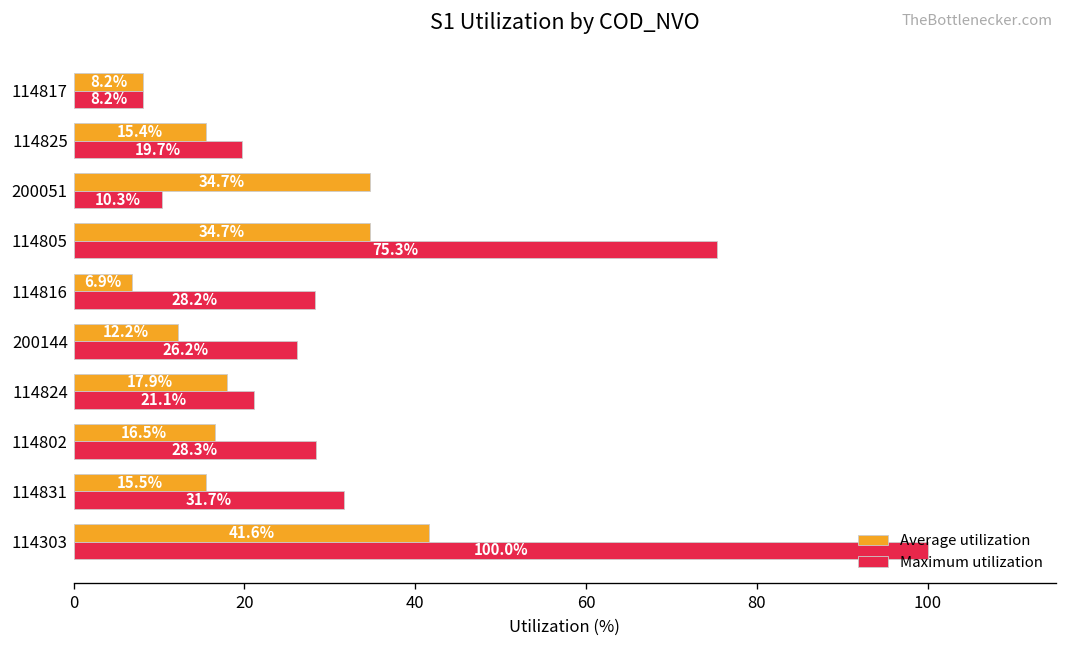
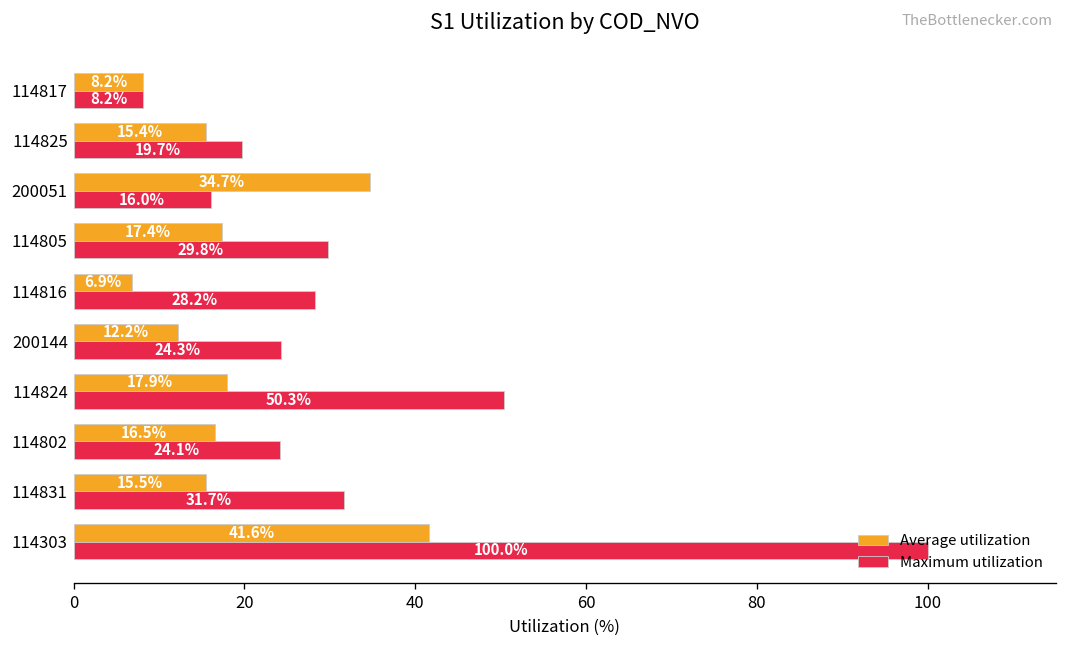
  {
    "Average utilization": {
      "114817": "8.2%",
      "114825": "15.4%",
      "200051": "34.7%",
-     "114805": "34.7%",
+     "114805": "17.4%",
      "114816": "6.9%",
      "200144": "12.2%",
      "114824": "17.9%",
      "114802": "16.5%",
      "114831": "15.5%",
      "114303": "41.6%"
    },
    "Maximum utilization": {
      "114817": "8.2%",
      "114825": "19.7%",
-     "200051": "10.3%",
-     "114805": "75.3%",
+     "200051": "16.0%",
+     "114805": "29.8%",
      "114816": "28.2%",
-     "200144": "26.2%",
-     "114824": "21.1%",
-     "114802": "28.3%",
+     "200144": "24.3%",
+     "114824": "50.3%",
+     "114802": "24.1%",
      "114831": "31.7%",
      "114303": "100.0%"
    }
  }
